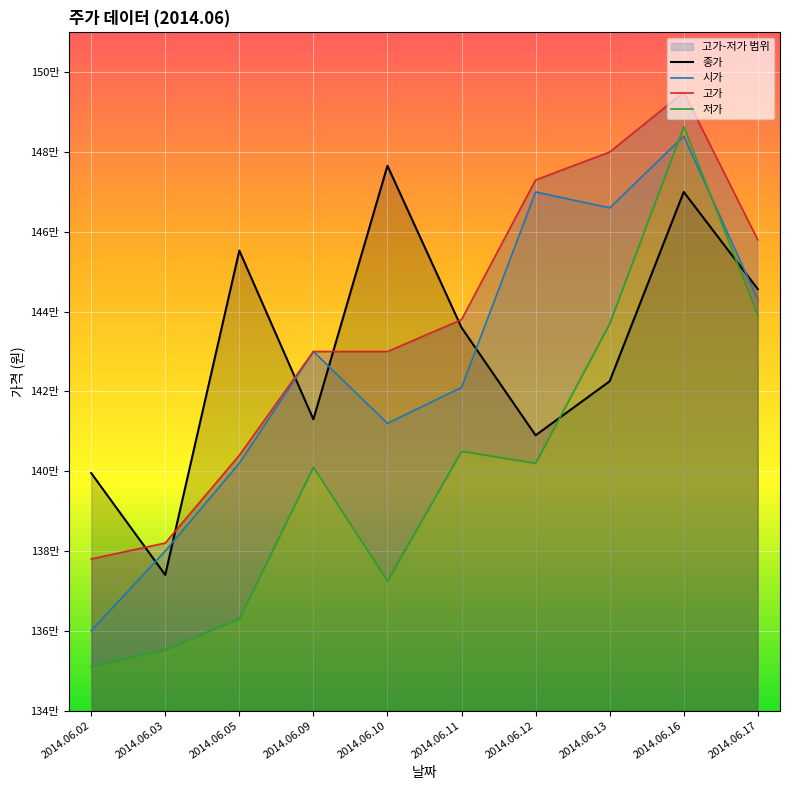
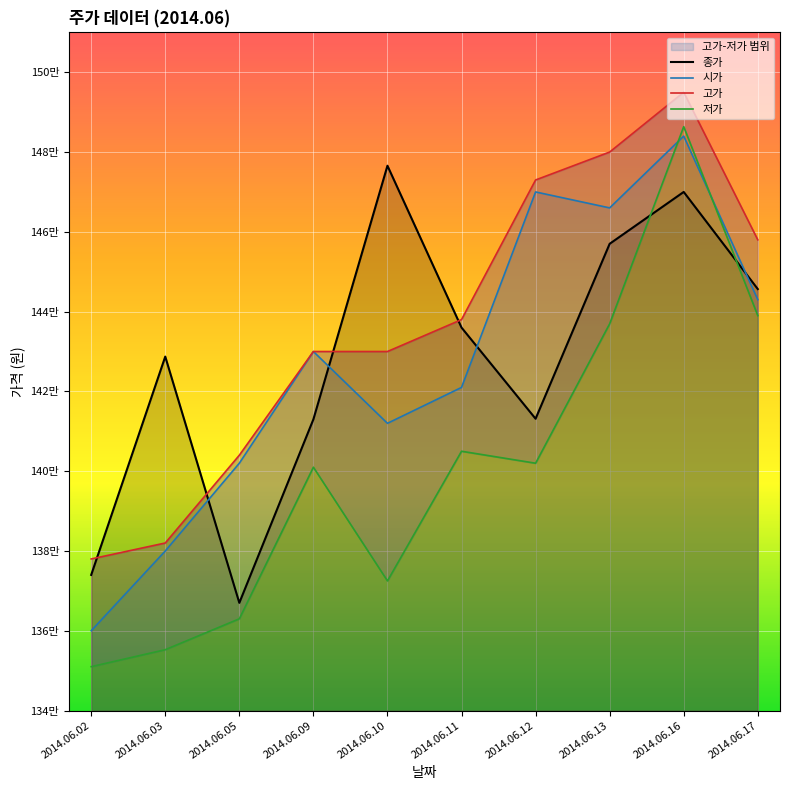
  {
    "종가": {
-     "2014.06.02": "140.0만",
-     "2014.06.03": "137.4만",
-     "2014.06.05": "145.5만",
+     "2014.06.02": "137.4만",
+     "2014.06.03": "142.9만",
+     "2014.06.05": "136.7만",
      "2014.06.09": "141.3만",
      "2014.06.10": "147.7만",
      "2014.06.11": "143.6만",
-     "2014.06.12": "140.9만",
-     "2014.06.13": "142.3만",
+     "2014.06.12": "141.3만",
+     "2014.06.13": "145.7만",
      "2014.06.16": "147.0만",
      "2014.06.17": "144.6만"
    },
    "저가": {
      "2014.06.02": "135.1만",
      "2014.06.03": "135.5만",
      "2014.06.05": "136.3만",
      "2014.06.09": "140.1만",
      "2014.06.10": "137.2만",
      "2014.06.11": "140.5만",
      "2014.06.12": "140.2만",
      "2014.06.13": "143.7만",
      "2014.06.16": "148.6만",
      "2014.06.17": "143.9만"
    }
  }
